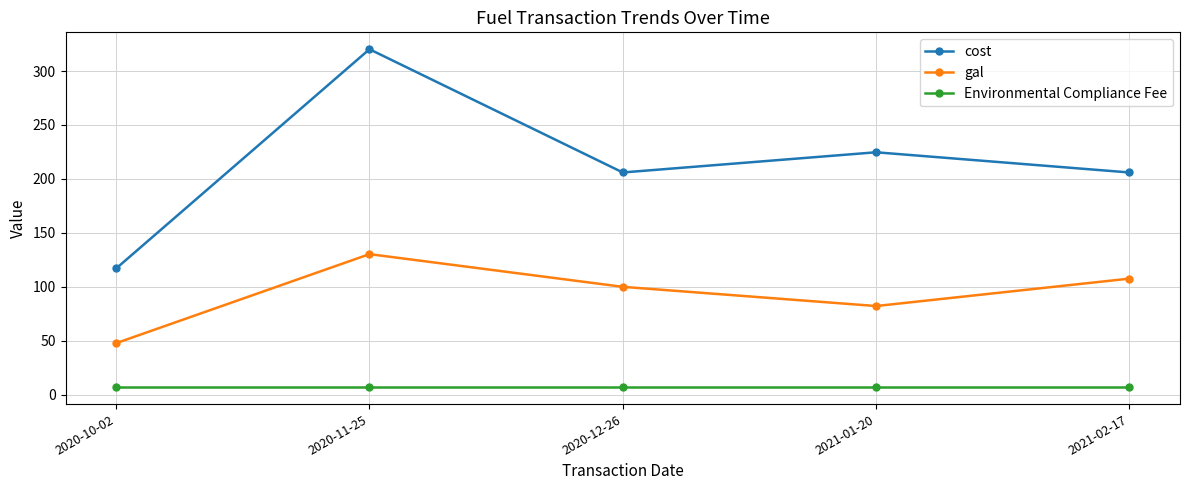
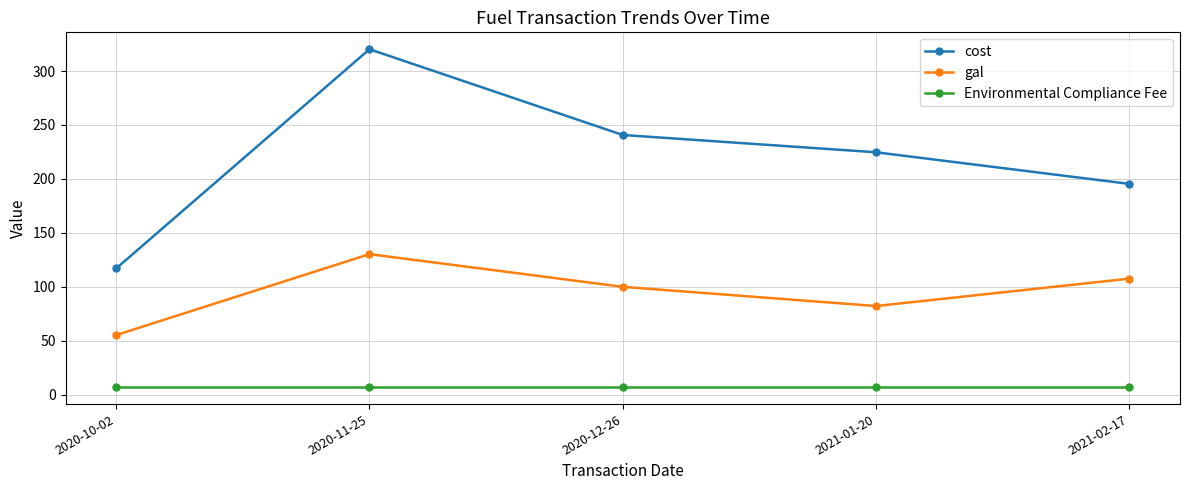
  {
    "cost": {
      "2020-10-02": 117,
      "2020-11-25": 320,
-     "2020-12-26": 206,
+     "2020-12-26": 241,
      "2021-01-20": 225,
-     "2021-02-17": 206
+     "2021-02-17": 195
    },
    "gal": {
-     "2020-10-02": 48,
+     "2020-10-02": 55,
      "2020-11-25": 130,
      "2020-12-26": 100,
      "2021-01-20": 82,
      "2021-02-17": 108
    },
    "Environmental Compliance Fee": {
      "2020-10-02": 7,
      "2020-11-25": 7,
      "2020-12-26": 7,
      "2021-01-20": 7,
      "2021-02-17": 7
    }
  }
